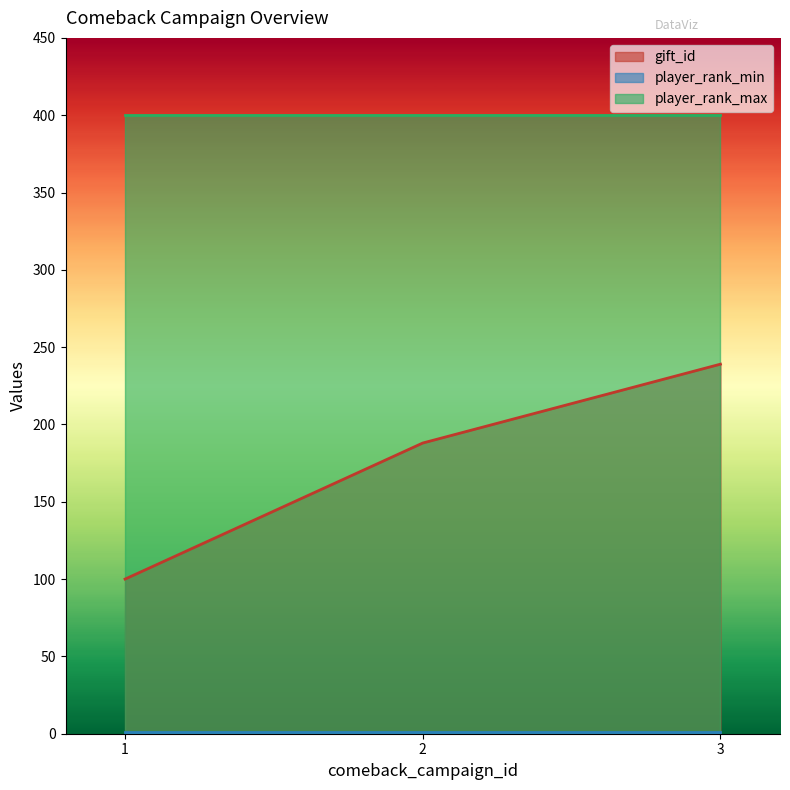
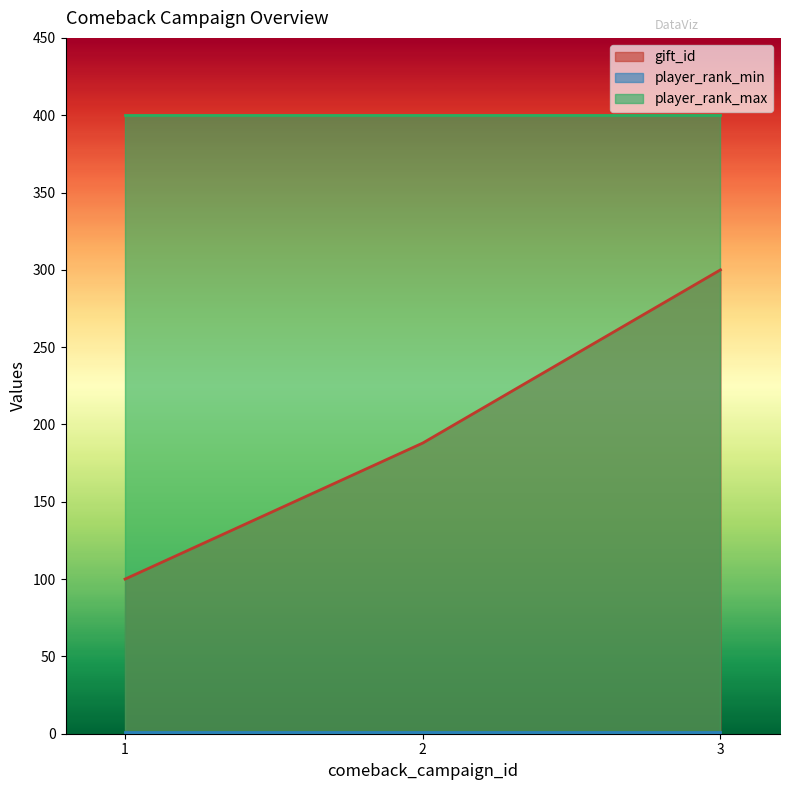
  {
    "gift_id": {
      "1": 100,
      "2": 188,
-     "3": 239
+     "3": 300
    },
    "player_rank_min": {
      "1": 1,
      "2": 1,
      "3": 1
    },
    "player_rank_max": {
      "1": 400,
      "2": 400,
      "3": 400
    }
  }
